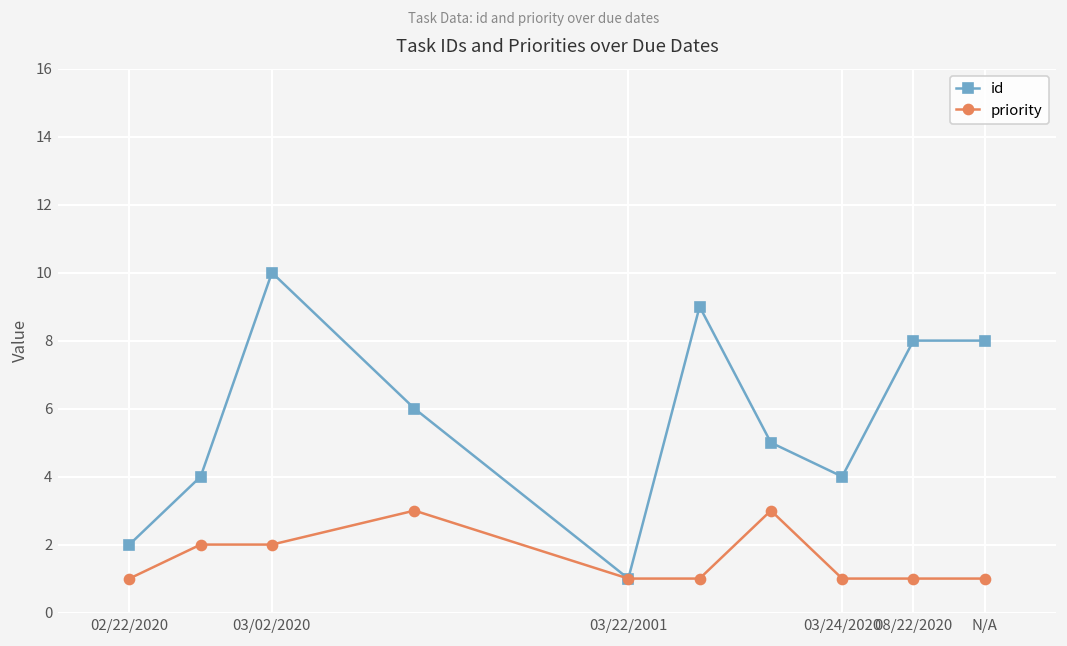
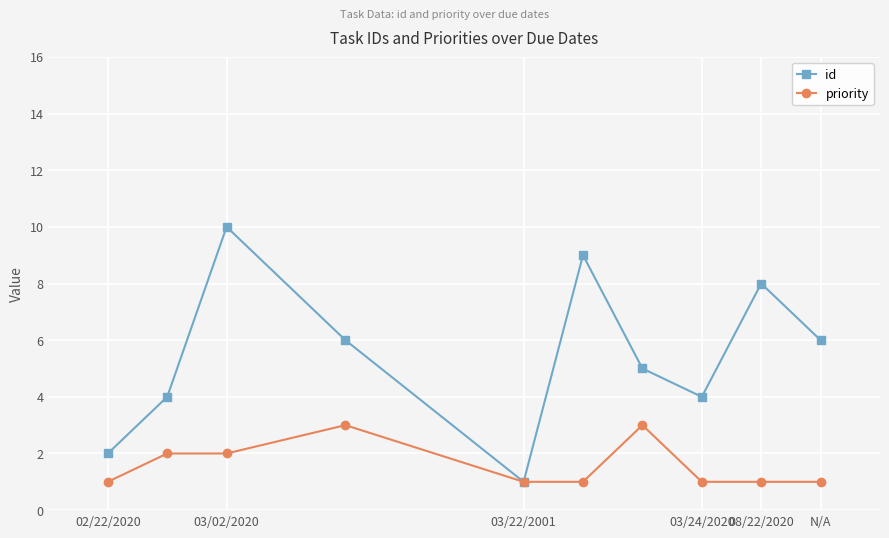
  {
    "id": {
      "02/22/2020": 2,
      "03/02/2020": 10,
      "03/24/2020": 4,
      "08/22/2020": 8,
-     "N/A": 8
+     "N/A": 6
    },
    "priority": {
      "02/22/2020": 1,
      "03/02/2020": 2,
      "03/24/2020": 1,
      "08/22/2020": 1,
      "N/A": 1
    }
  }
